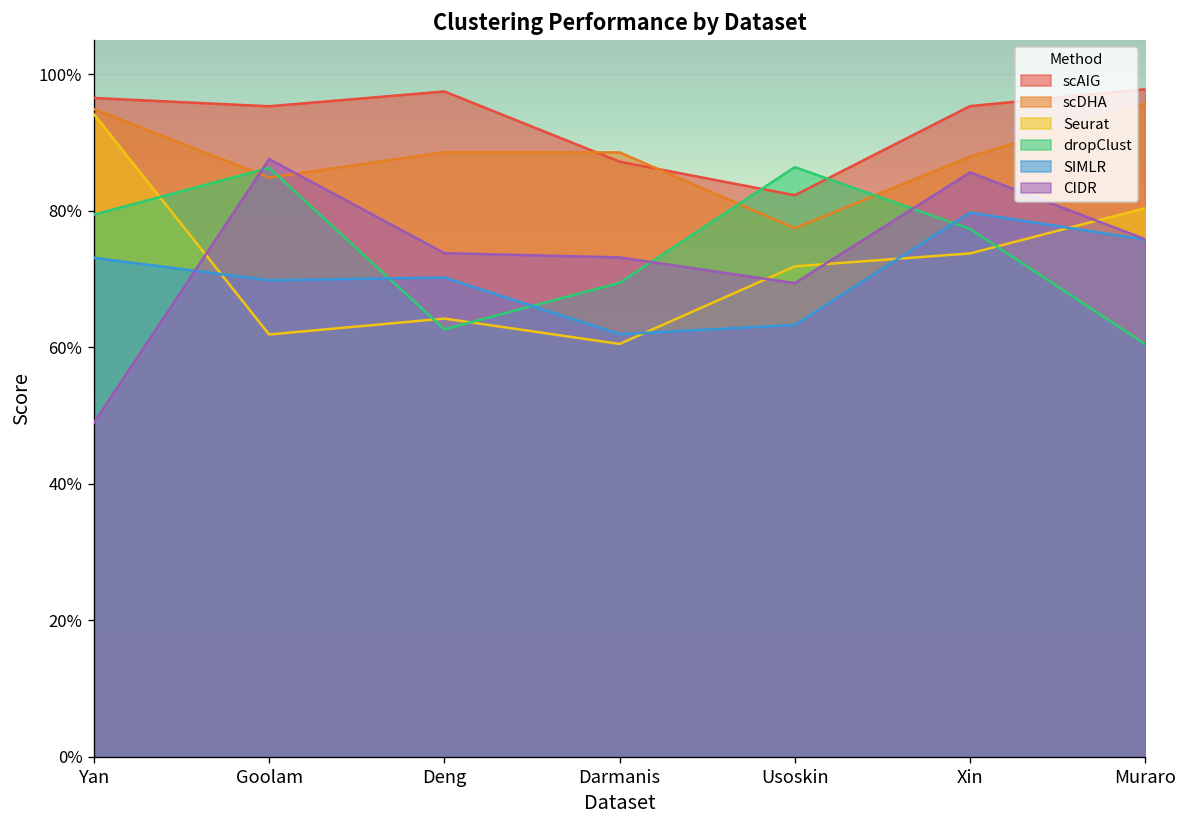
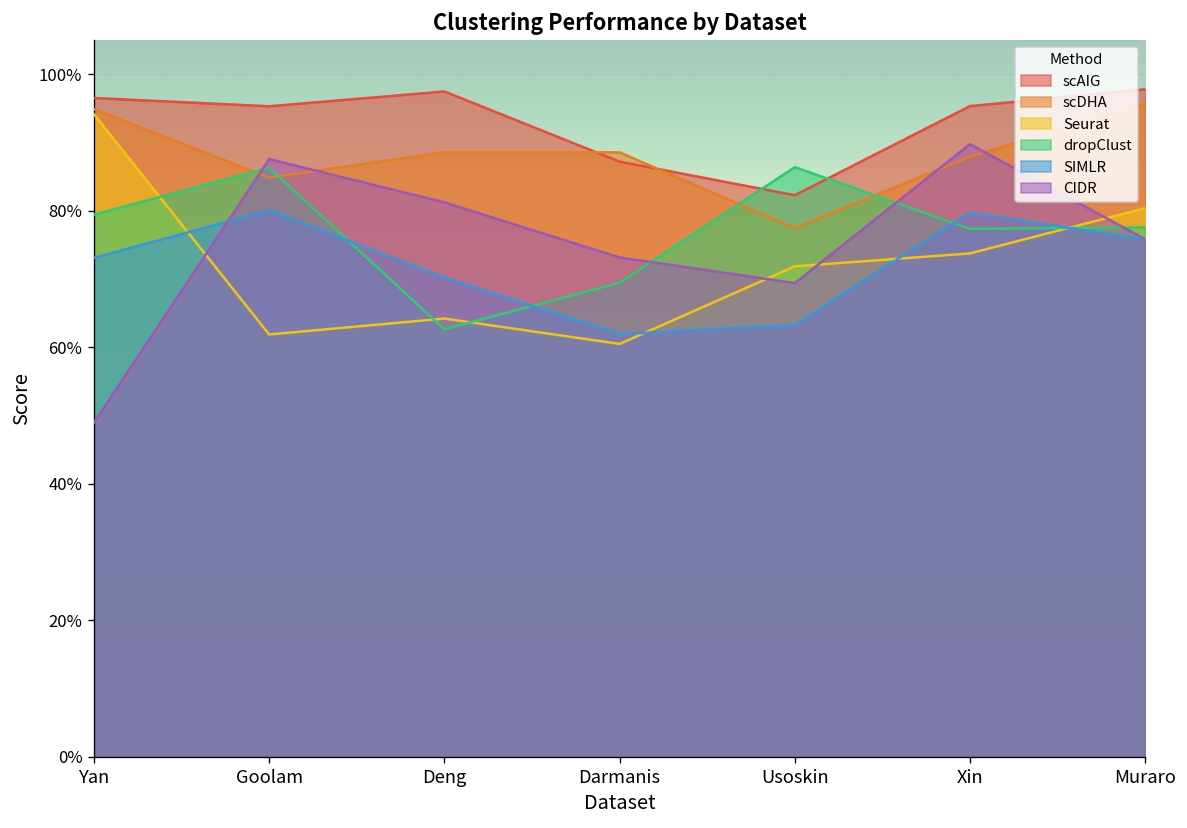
  {
    "Seurat": {
      "Yan": "94%",
      "Goolam": "62%",
      "Deng": "64%",
      "Darmanis": "60%",
      "Usoskin": "72%",
      "Xin": "74%",
      "Muraro": "80%"
    },
    "dropClust": {
      "Yan": "79%",
      "Goolam": "86%",
      "Deng": "63%",
      "Darmanis": "69%",
      "Usoskin": "86%",
      "Xin": "77%",
-     "Muraro": "60%"
+     "Muraro": "78%"
    },
    "SIMLR": {
      "Yan": "73%",
-     "Goolam": "70%",
+     "Goolam": "80%",
      "Deng": "70%",
      "Darmanis": "62%",
      "Usoskin": "63%",
      "Xin": "80%"
    },
    "CIDR": {
      "Yan": "49%",
      "Goolam": "88%",
-     "Deng": "74%",
+     "Deng": "81%",
      "Darmanis": "73%",
      "Usoskin": "69%",
-     "Xin": "86%"
+     "Xin": "90%"
    }
  }
